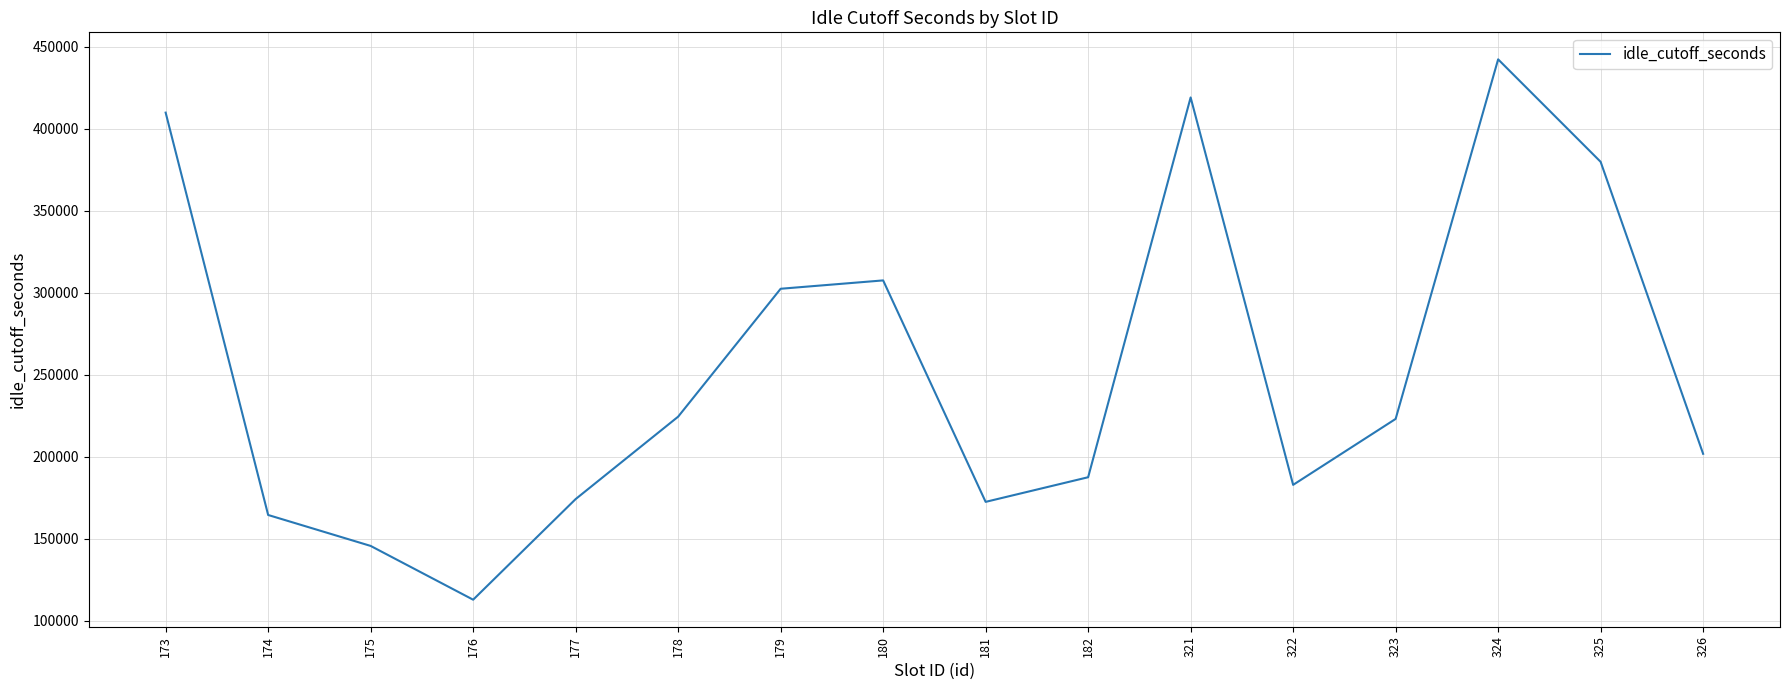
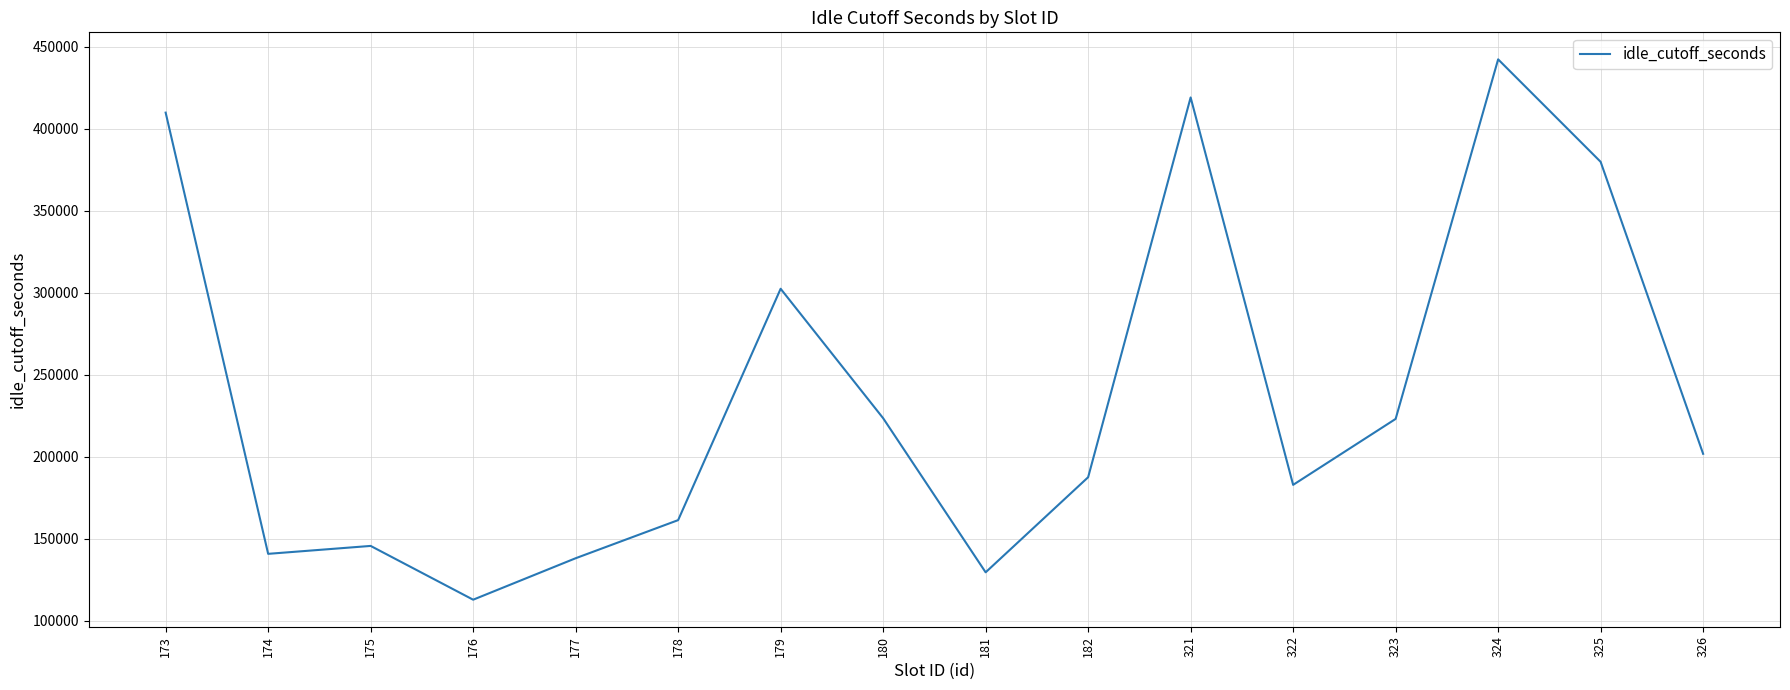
  {
    "173": 410000,
-   "174": 164000,
+   "174": 141000,
    "175": 146000,
    "176": 113000,
-   "177": 174000,
-   "178": 224000,
+   "177": 138000,
+   "178": 161000,
    "179": 302000,
-   "180": 308000,
-   "181": 172000,
+   "180": 223000,
+   "181": 129000,
    "182": 187000,
    "321": 419000,
    "322": 183000,
    "323": 223000,
    "324": 442000,
    "325": 380000,
    "326": 202000
  }
